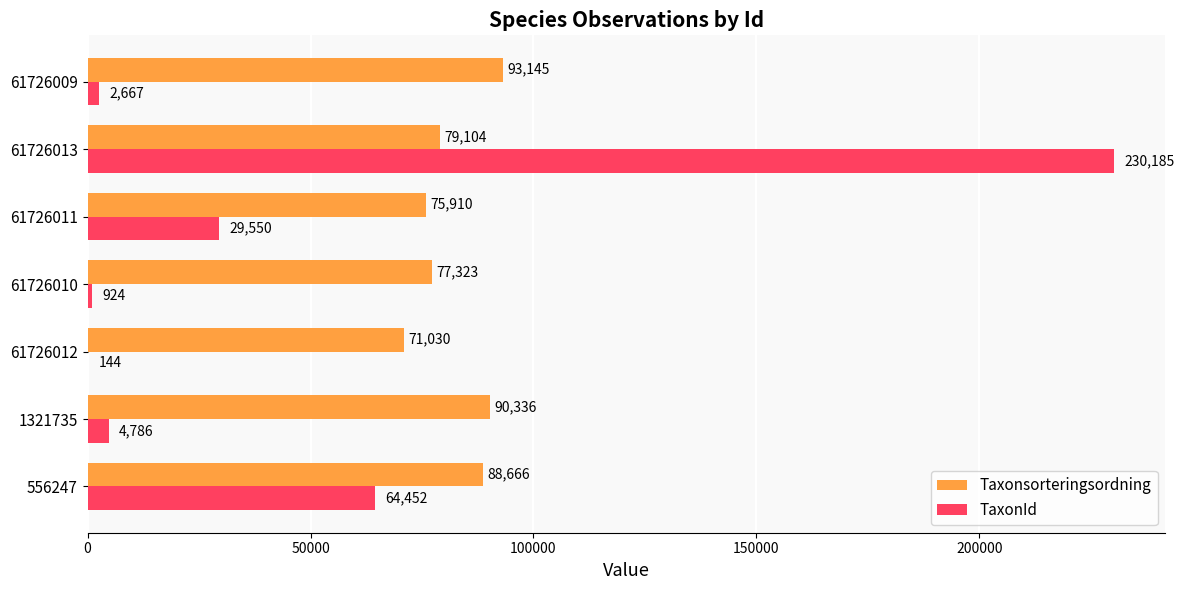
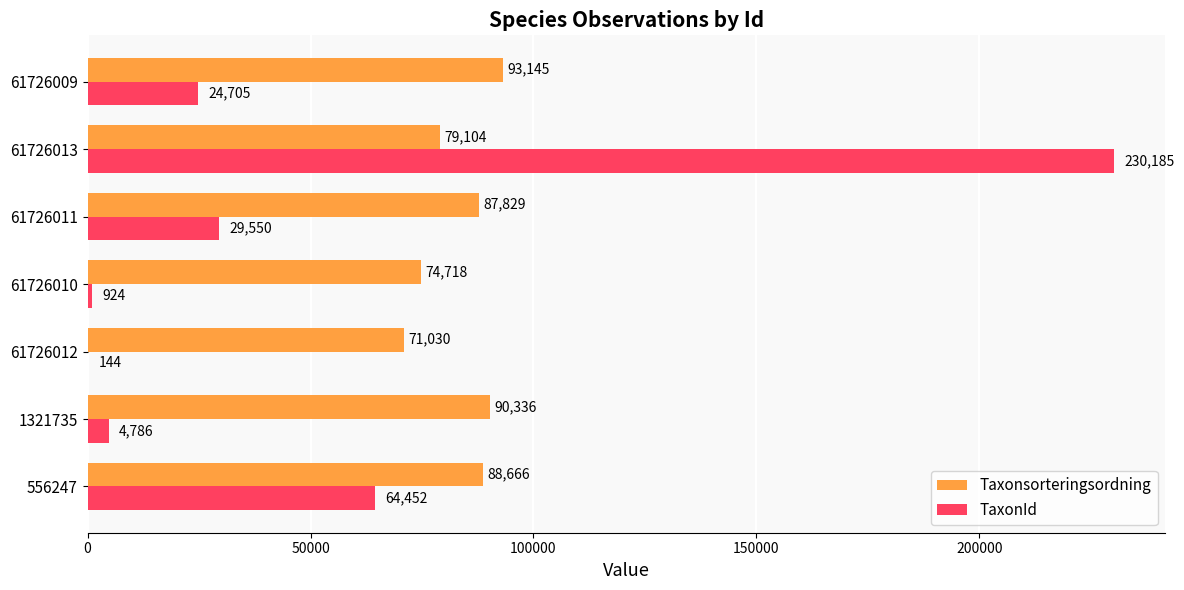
  {
    "Taxonsorteringsordning": {
      "61726009": "93,145",
      "61726013": "79,104",
-     "61726011": "75,910",
-     "61726010": "77,323",
+     "61726011": "87,829",
+     "61726010": "74,718",
      "61726012": "71,030",
      "1321735": "90,336",
      "556247": "88,666"
    },
    "TaxonId": {
-     "61726009": "2,667",
+     "61726009": "24,705",
      "61726013": "230,185",
      "61726011": "29,550",
      "61726010": "924",
      "61726012": "144",
      "1321735": "4,786",
      "556247": "64,452"
    }
  }
